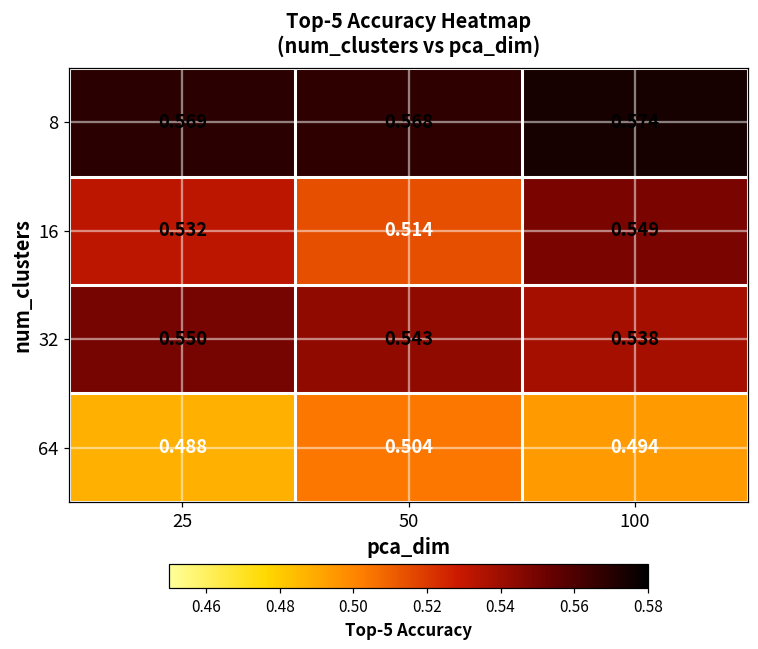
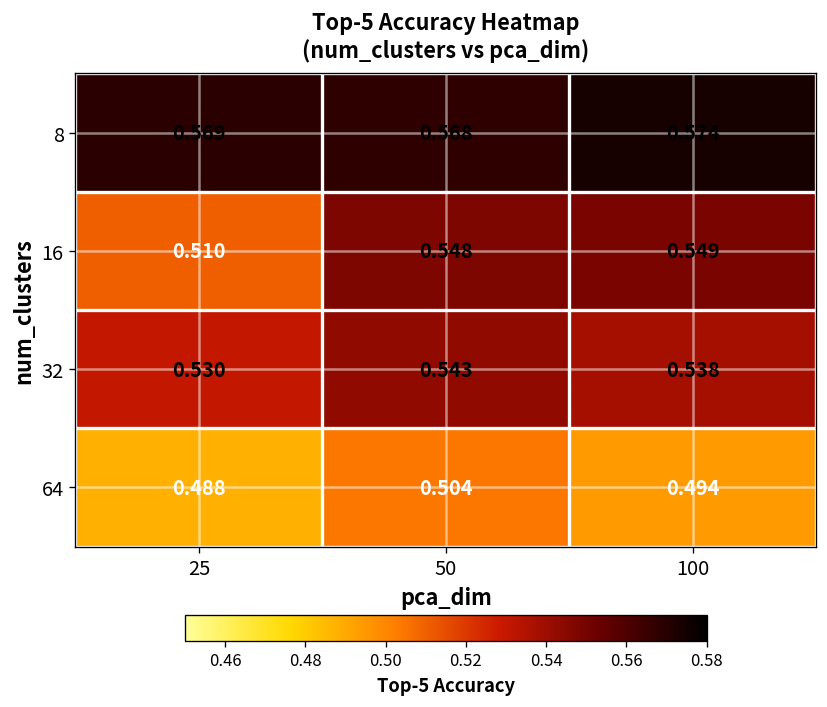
  {
    "16": {
-     "25": 0.532,
-     "50": 0.514,
+     "25": 0.510,
+     "50": 0.548,
      "100": 0.549
    },
    "32": {
-     "25": 0.550,
+     "25": 0.530,
      "50": 0.543,
      "100": 0.538
    },
    "64": {
      "25": 0.488,
      "50": 0.504,
      "100": 0.494
    }
  }
